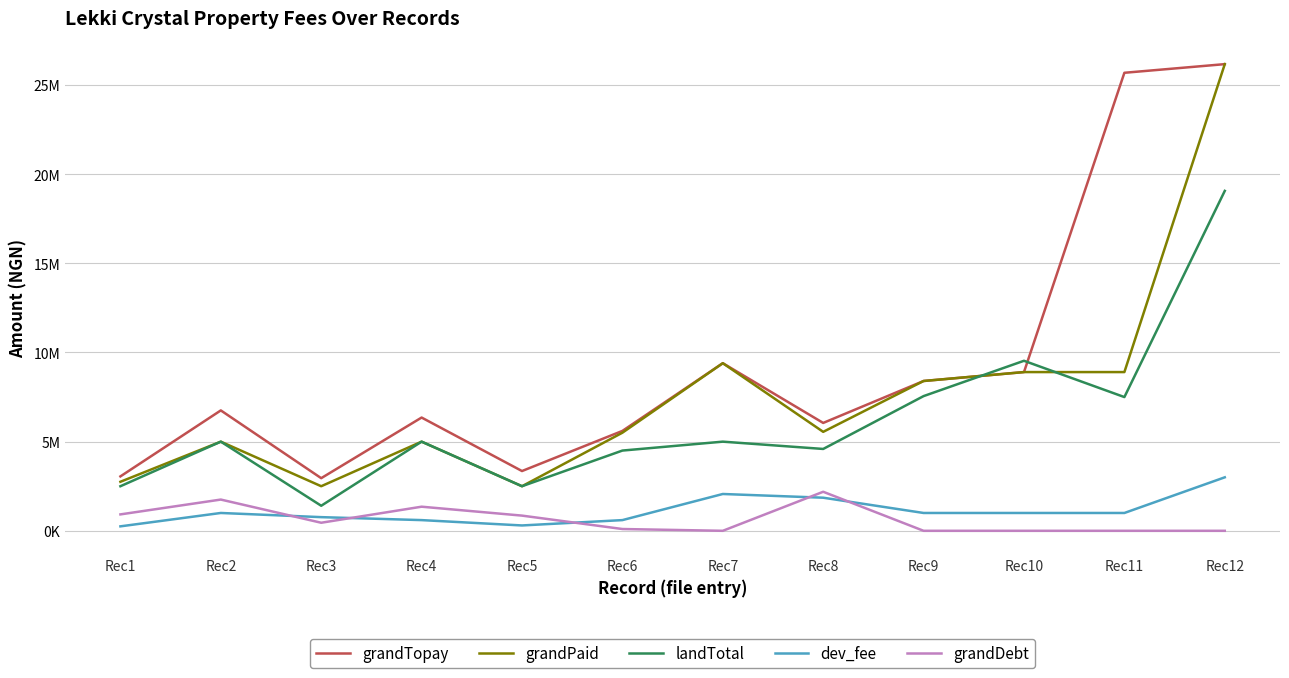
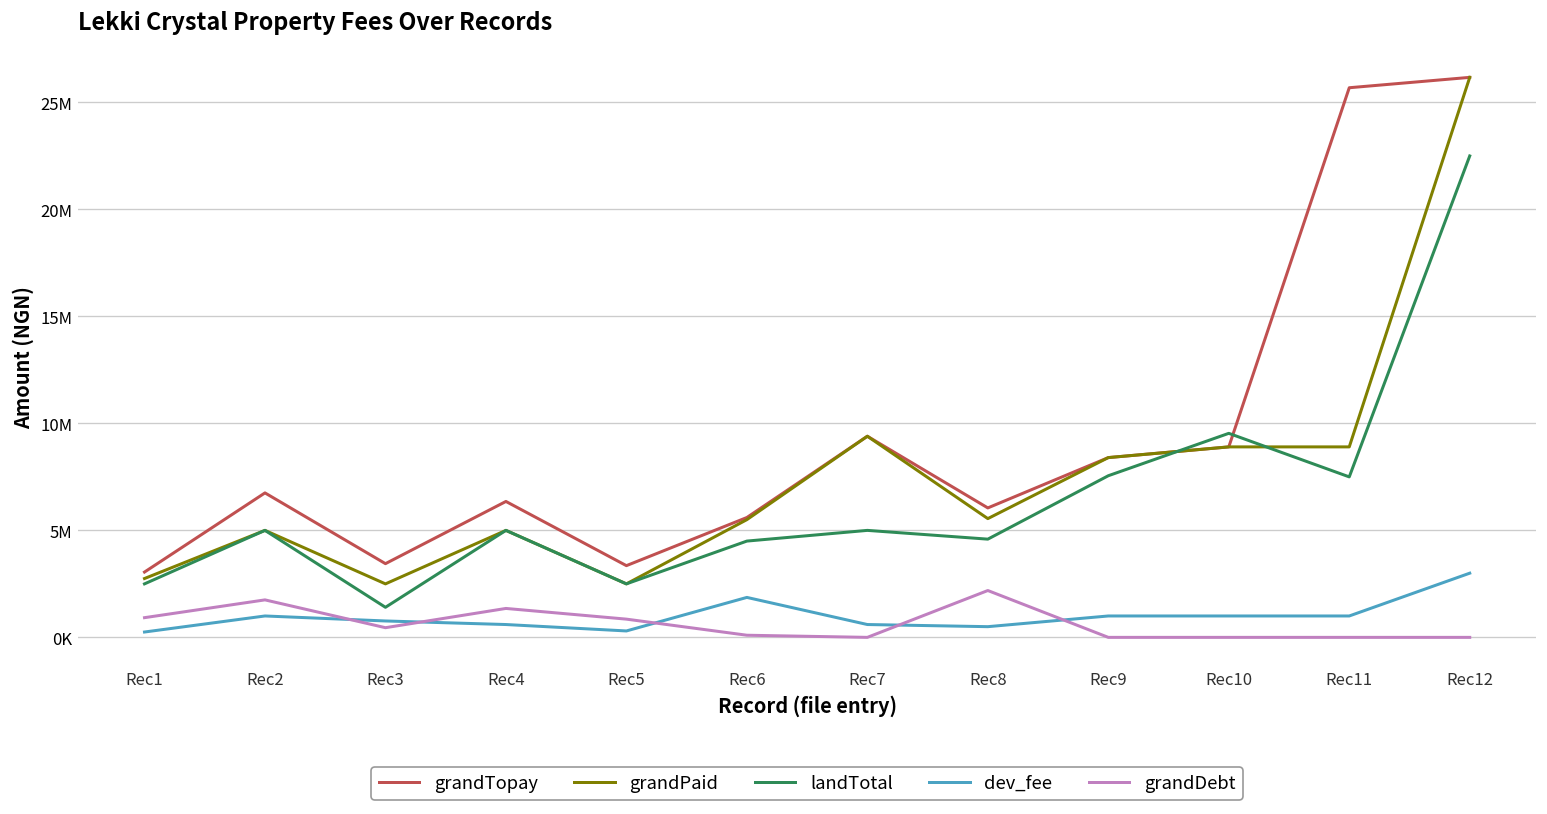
  {
    "grandTopay": {
      "Rec1": 3100000,
      "Rec2": 6800000,
-     "Rec3": 3000000,
+     "Rec3": 3400000,
      "Rec4": 6400000,
      "Rec5": 3400000,
      "Rec8": 6100000,
      "Rec11": 25700000
    },
    "grandPaid": {
      "Rec1": 2800000,
      "Rec3": 2500000,
      "Rec8": 5600000,
      "Rec11": 8900000
    },
    "landTotal": {
      "Rec1": 2500000,
      "Rec3": 1400000,
      "Rec6": 4500000,
      "Rec7": 5000000,
      "Rec8": 4600000,
      "Rec9": 7600000,
      "Rec10": 9500000,
      "Rec11": 7500000,
-     "Rec12": 19100000
+     "Rec12": 22500000
    },
    "dev_fee": {
      "Rec1": 300000,
      "Rec2": 1000000,
      "Rec3": 800000,
      "Rec4": 600000,
      "Rec5": 300000,
-     "Rec6": 600000,
-     "Rec7": 2100000,
-     "Rec8": 1900000,
+     "Rec6": 1900000,
+     "Rec7": 600000,
+     "Rec8": 500000,
      "Rec9": 1000000,
      "Rec10": 1000000,
      "Rec11": 1000000,
      "Rec12": 3000000
    },
    "grandDebt": {
      "Rec1": 900000,
      "Rec2": 1800000,
      "Rec3": 500000,
      "Rec4": 1400000,
      "Rec5": 900000,
      "Rec6": 100000,
      "Rec7": 0,
      "Rec8": 2200000,
      "Rec9": 0,
      "Rec10": 0,
      "Rec11": 0,
      "Rec12": 0
    }
  }
